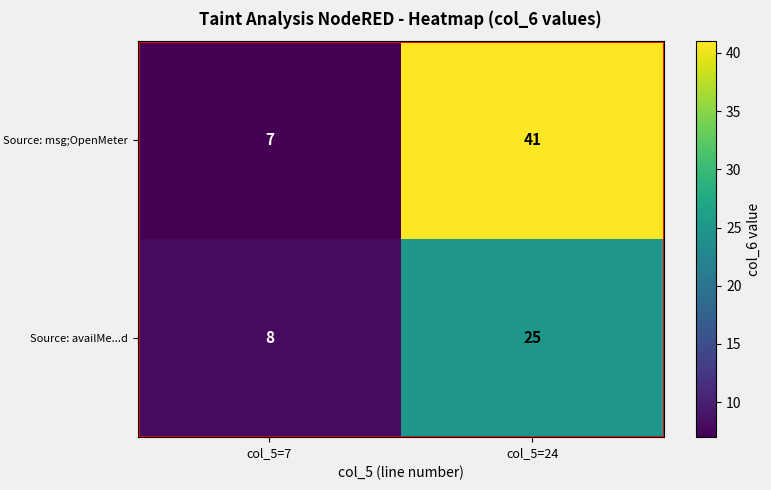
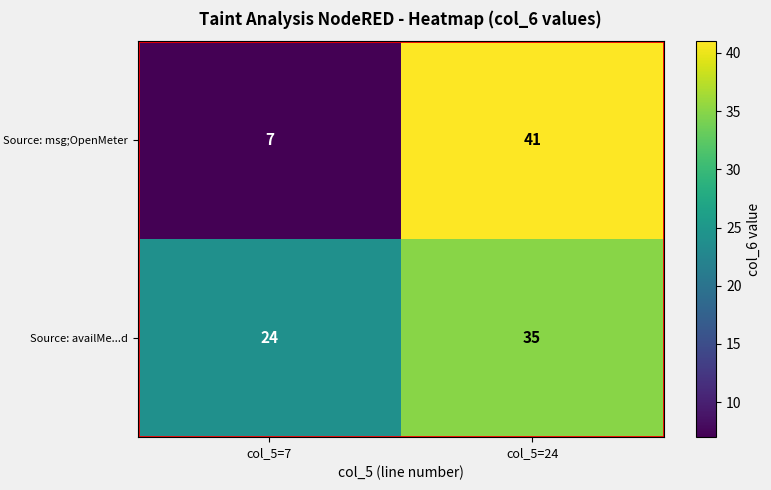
  {
    "Source: msg;OpenMeter": {
      "col_5=7": 7,
      "col_5=24": 41
    },
    "Source: availMe...d": {
-     "col_5=7": 8,
-     "col_5=24": 25
+     "col_5=7": 24,
+     "col_5=24": 35
    }
  }
